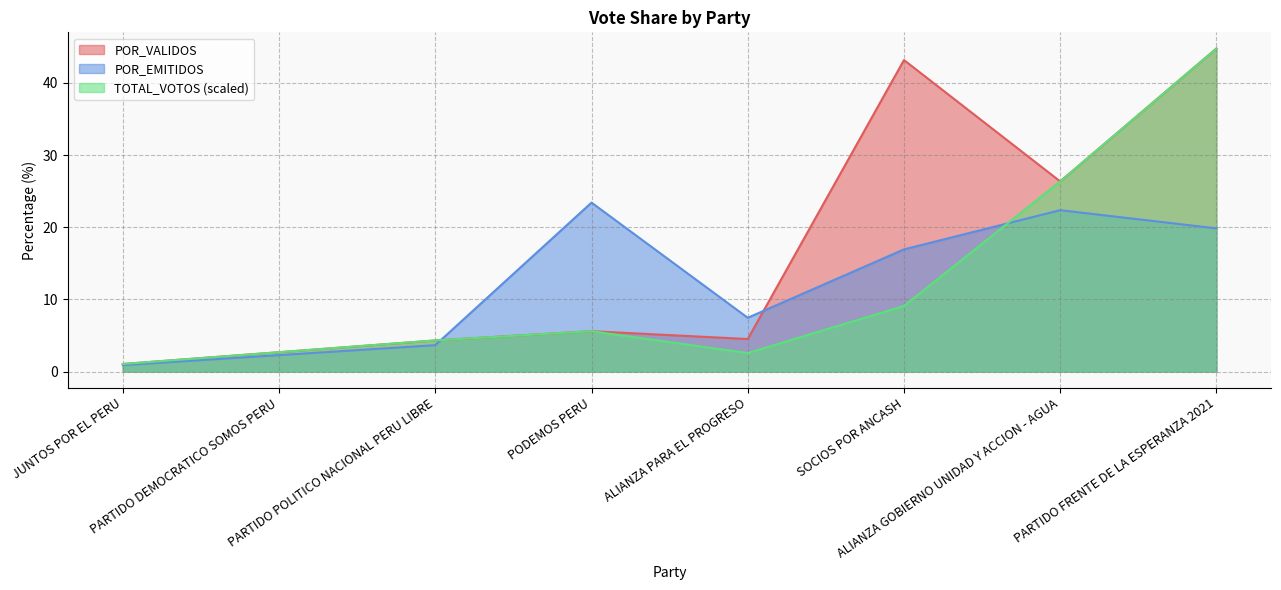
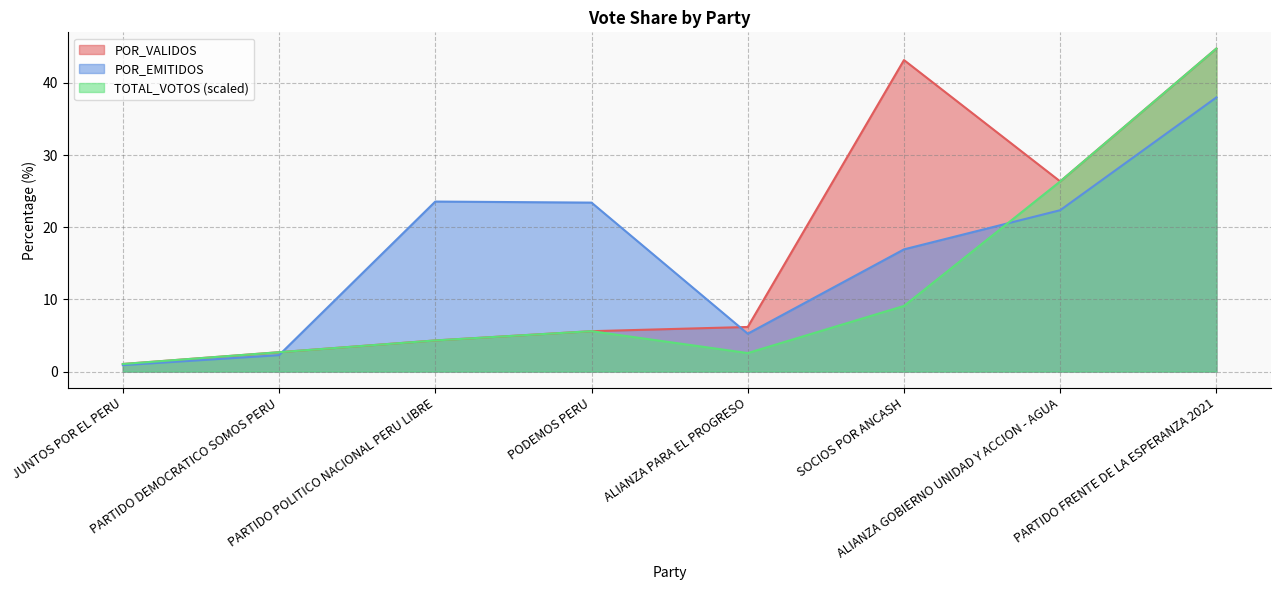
  {
    "POR_VALIDOS": {
-     "ALIANZA PARA EL PROGRESO": 5,
+     "ALIANZA PARA EL PROGRESO": 6,
      "SOCIOS POR ANCASH": 43
    },
    "POR_EMITIDOS": {
      "PARTIDO DEMOCRATICO SOMOS PERU": 2,
-     "PARTIDO POLITICO NACIONAL PERU LIBRE": 4,
+     "PARTIDO POLITICO NACIONAL PERU LIBRE": 24,
      "PODEMOS PERU": 23,
-     "ALIANZA PARA EL PROGRESO": 7,
+     "ALIANZA PARA EL PROGRESO": 5,
      "SOCIOS POR ANCASH": 17,
      "ALIANZA GOBIERNO UNIDAD Y ACCION - AGUA": 22,
-     "PARTIDO FRENTE DE LA ESPERANZA 2021": 20
+     "PARTIDO FRENTE DE LA ESPERANZA 2021": 38
    },
    "TOTAL_VOTOS (scaled)": {
      "ALIANZA PARA EL PROGRESO": 3,
      "SOCIOS POR ANCASH": 9
    }
  }
